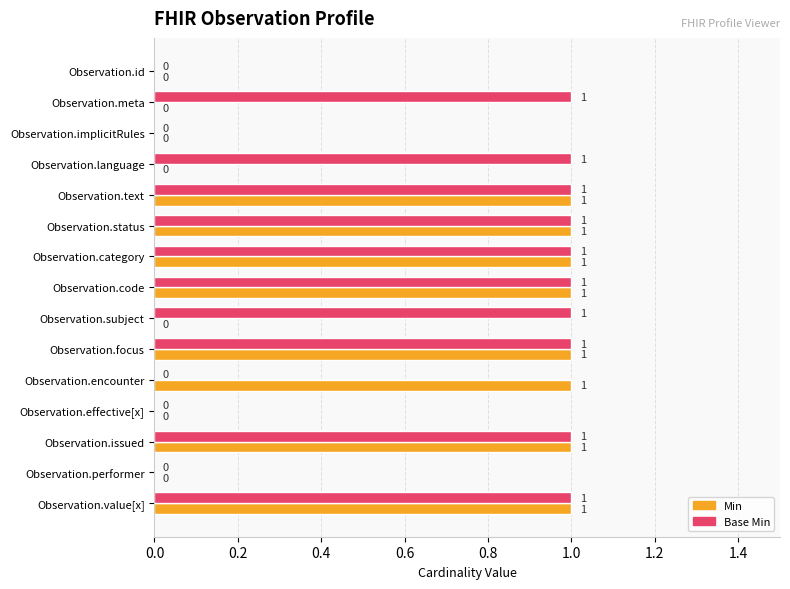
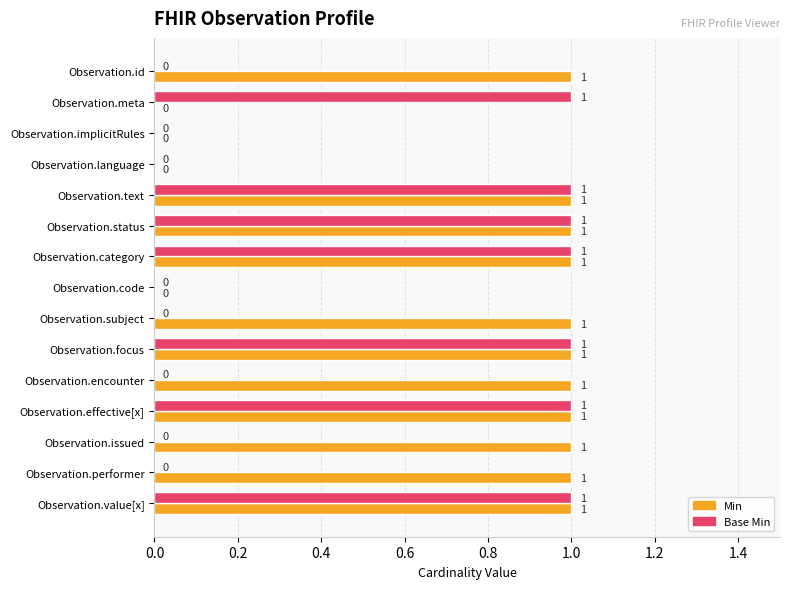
  {
    "Min": {
-     "Observation.id": 0,
+     "Observation.id": 1,
      "Observation.meta": 0,
      "Observation.implicitRules": 0,
      "Observation.language": 0,
      "Observation.text": 1,
      "Observation.status": 1,
      "Observation.category": 1,
-     "Observation.code": 1,
-     "Observation.subject": 0,
+     "Observation.code": 0,
+     "Observation.subject": 1,
      "Observation.focus": 1,
      "Observation.encounter": 1,
-     "Observation.effective[x]": 0,
+     "Observation.effective[x]": 1,
      "Observation.issued": 1,
-     "Observation.performer": 0,
+     "Observation.performer": 1,
      "Observation.value[x]": 1
    },
    "Base Min": {
      "Observation.id": 0,
      "Observation.meta": 1,
      "Observation.implicitRules": 0,
-     "Observation.language": 1,
+     "Observation.language": 0,
      "Observation.text": 1,
      "Observation.status": 1,
      "Observation.category": 1,
-     "Observation.code": 1,
-     "Observation.subject": 1,
+     "Observation.code": 0,
+     "Observation.subject": 0,
      "Observation.focus": 1,
      "Observation.encounter": 0,
-     "Observation.effective[x]": 0,
-     "Observation.issued": 1,
+     "Observation.effective[x]": 1,
+     "Observation.issued": 0,
      "Observation.performer": 0,
      "Observation.value[x]": 1
    }
  }
